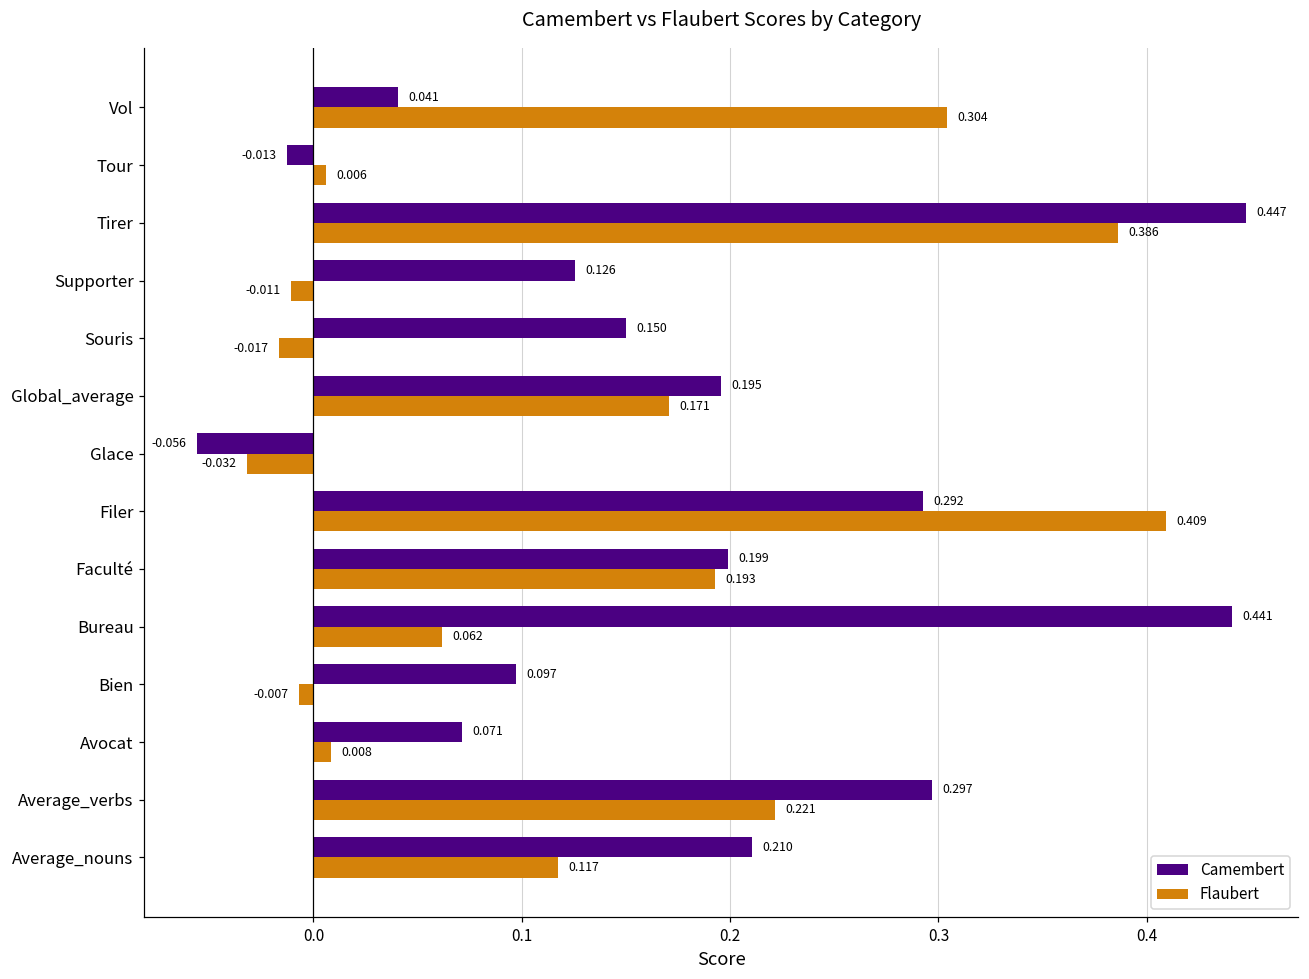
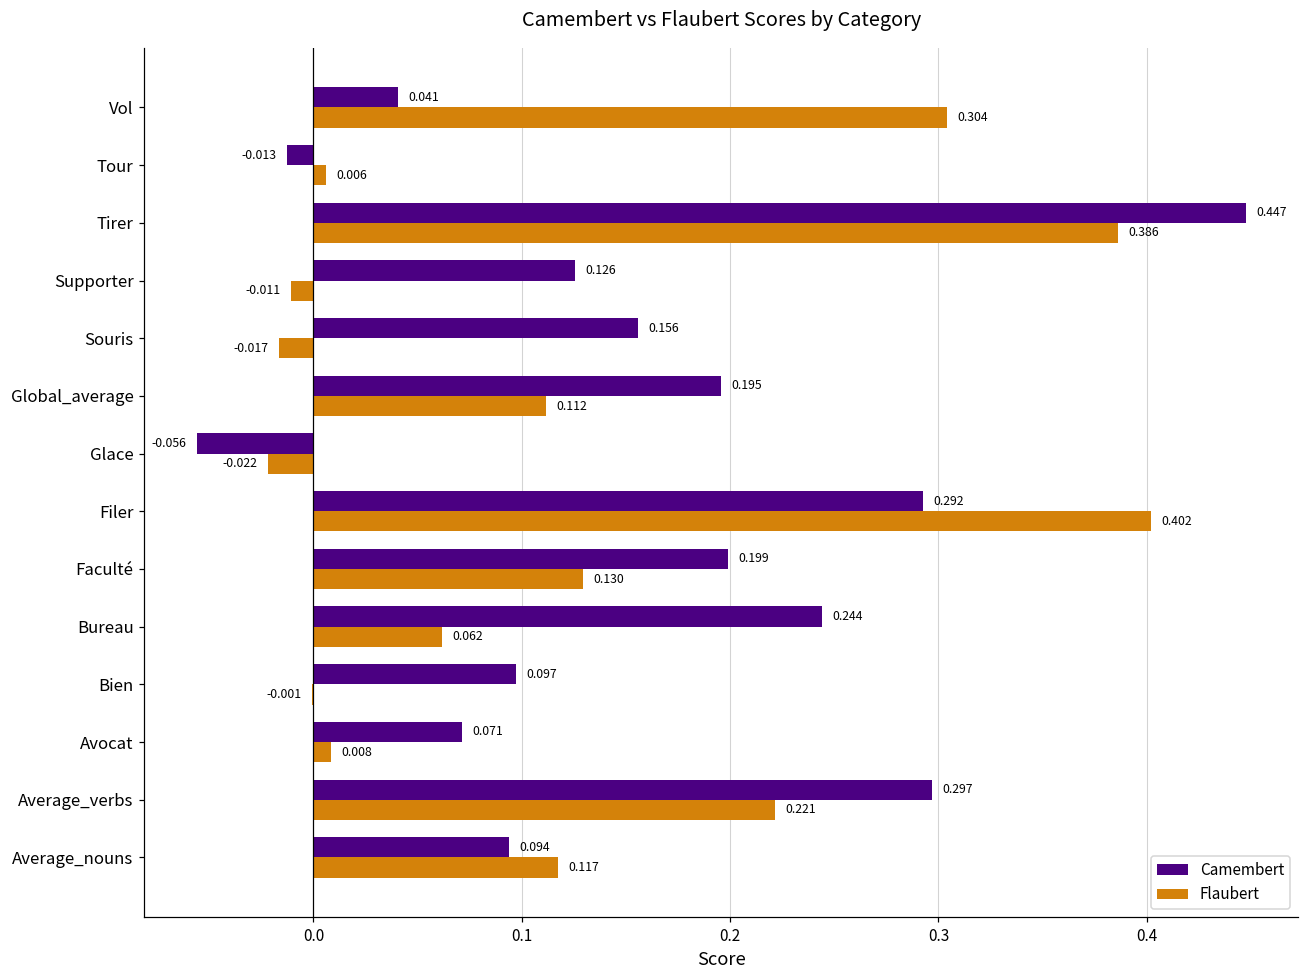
  {
    "Camembert": {
      "Vol": 0.041,
      "Tour": -0.013,
      "Tirer": 0.447,
      "Supporter": 0.126,
-     "Souris": 0.150,
+     "Souris": 0.156,
      "Global_average": 0.195,
      "Glace": -0.056,
      "Filer": 0.292,
      "Faculté": 0.199,
-     "Bureau": 0.441,
+     "Bureau": 0.244,
      "Bien": 0.097,
      "Avocat": 0.071,
      "Average_verbs": 0.297,
-     "Average_nouns": 0.210
+     "Average_nouns": 0.094
    },
    "Flaubert": {
      "Vol": 0.304,
      "Tour": 0.006,
      "Tirer": 0.386,
      "Supporter": -0.011,
      "Souris": -0.017,
-     "Global_average": 0.171,
-     "Glace": -0.032,
-     "Filer": 0.409,
-     "Faculté": 0.193,
+     "Global_average": 0.112,
+     "Glace": -0.022,
+     "Filer": 0.402,
+     "Faculté": 0.130,
      "Bureau": 0.062,
-     "Bien": -0.007,
+     "Bien": -0.001,
      "Avocat": 0.008,
      "Average_verbs": 0.221,
      "Average_nouns": 0.117
    }
  }
